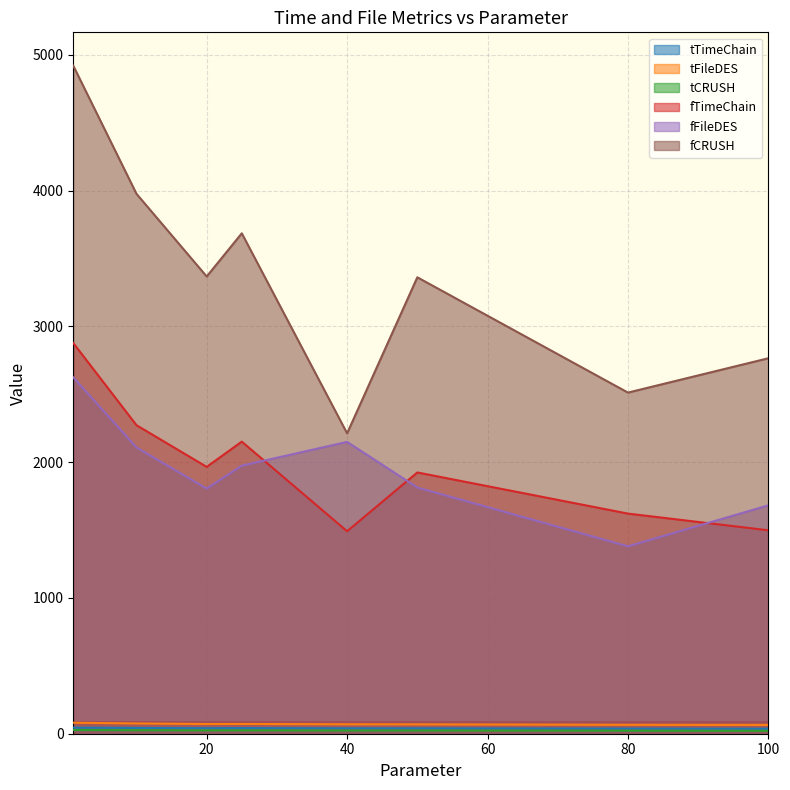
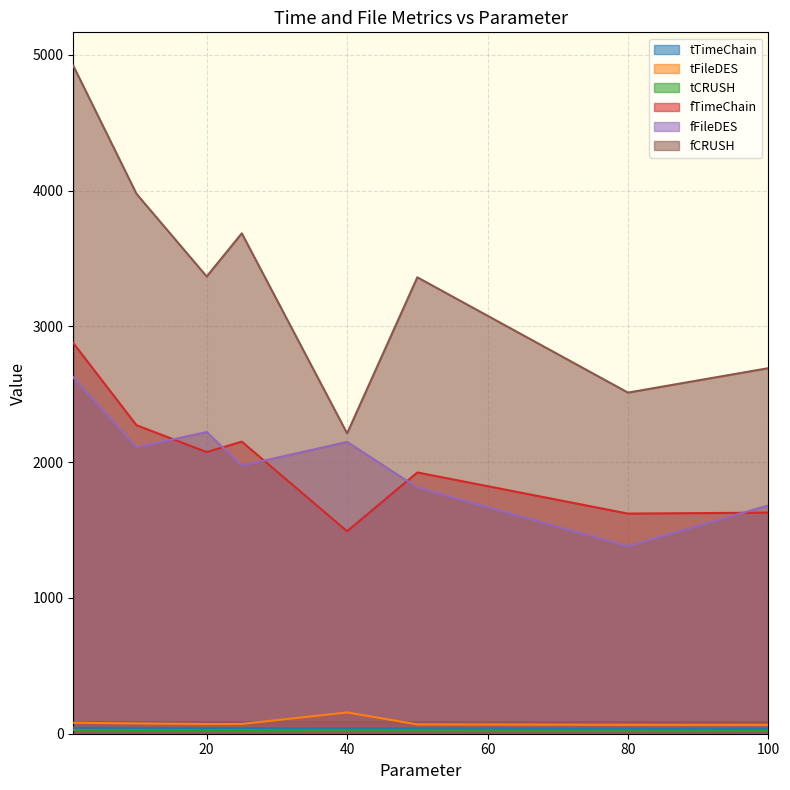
  {
    "tFileDES": {
      "20": 70,
-     "40": 70,
+     "40": 160,
      "80": 70,
      "100": 60
    },
    "fTimeChain": {
-     "20": 1970,
+     "20": 2070,
      "40": 1490,
      "80": 1620,
-     "100": 1500
+     "100": 1630
    },
    "fFileDES": {
-     "20": 1810,
+     "20": 2220,
      "40": 2150,
      "80": 1380,
      "100": 1680
    },
    "fCRUSH": {
      "20": 3370,
      "40": 2210,
      "80": 2510,
-     "100": 2770
+     "100": 2690
    }
  }
